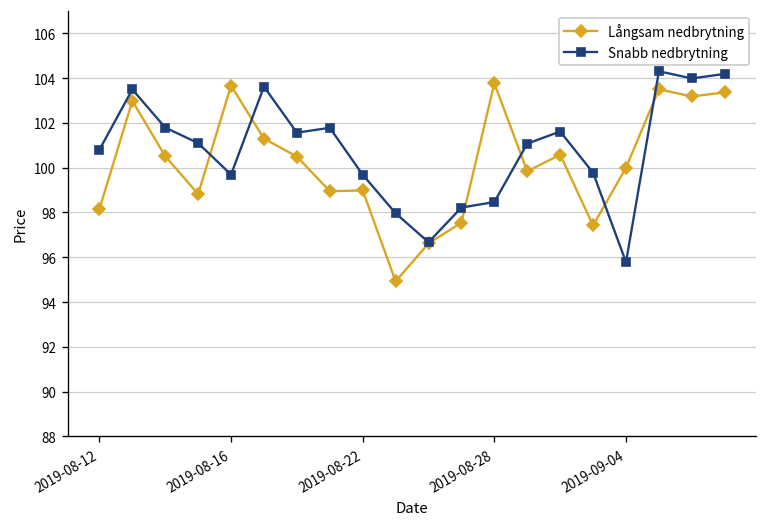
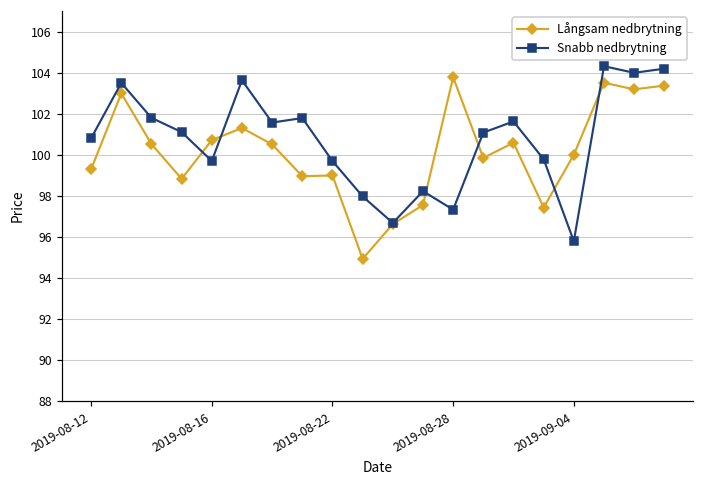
  {
    "Långsam nedbrytning": {
-     "2019-08-12": 98.1,
-     "2019-08-16": 103.7,
+     "2019-08-12": 99.3,
+     "2019-08-16": 100.7,
      "2019-08-22": 99.0,
      "2019-08-28": 103.8,
      "2019-09-04": 100.0
    },
    "Snabb nedbrytning": {
      "2019-08-12": 100.8,
      "2019-08-16": 99.7,
      "2019-08-22": 99.7,
-     "2019-08-28": 98.5,
+     "2019-08-28": 97.3,
      "2019-09-04": 95.8
    }
  }
